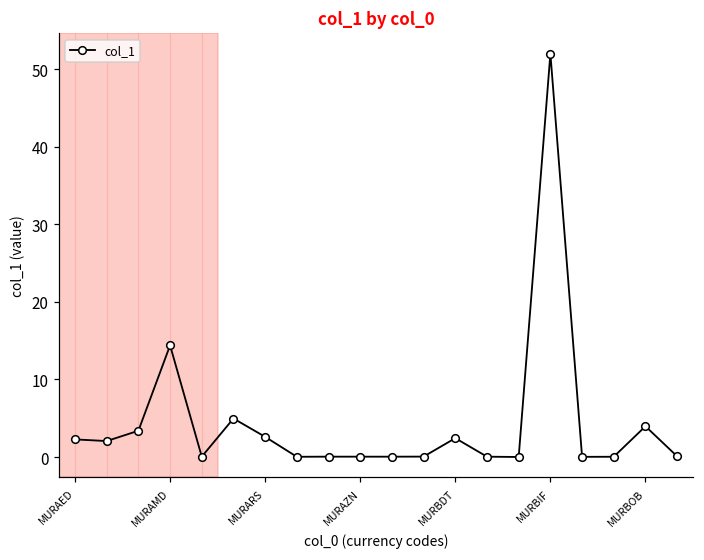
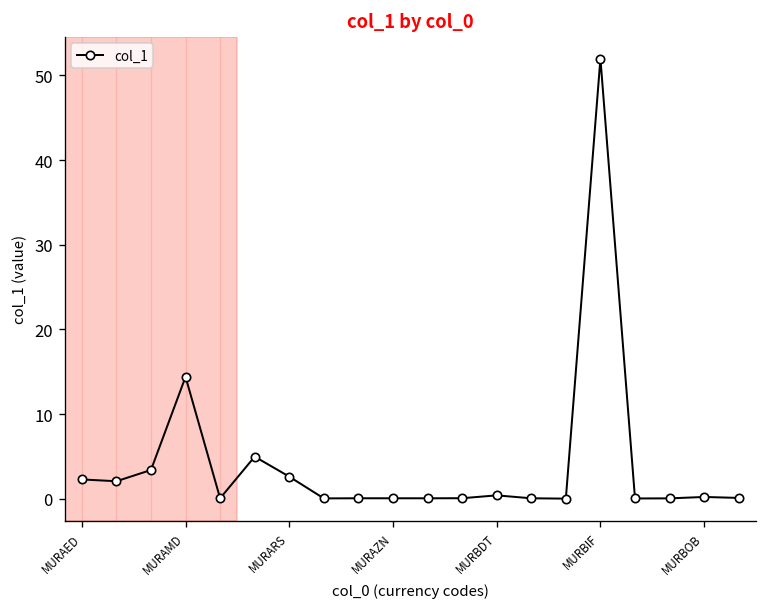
  {
    "MURAED": 2,
    "MURAMD": 14,
    "MURARS": 3,
    "MURAZN": 0,
-   "MURBDT": 2,
+   "MURBDT": 0,
    "MURBIF": 52,
-   "MURBOB": 4
+   "MURBOB": 0
  }
